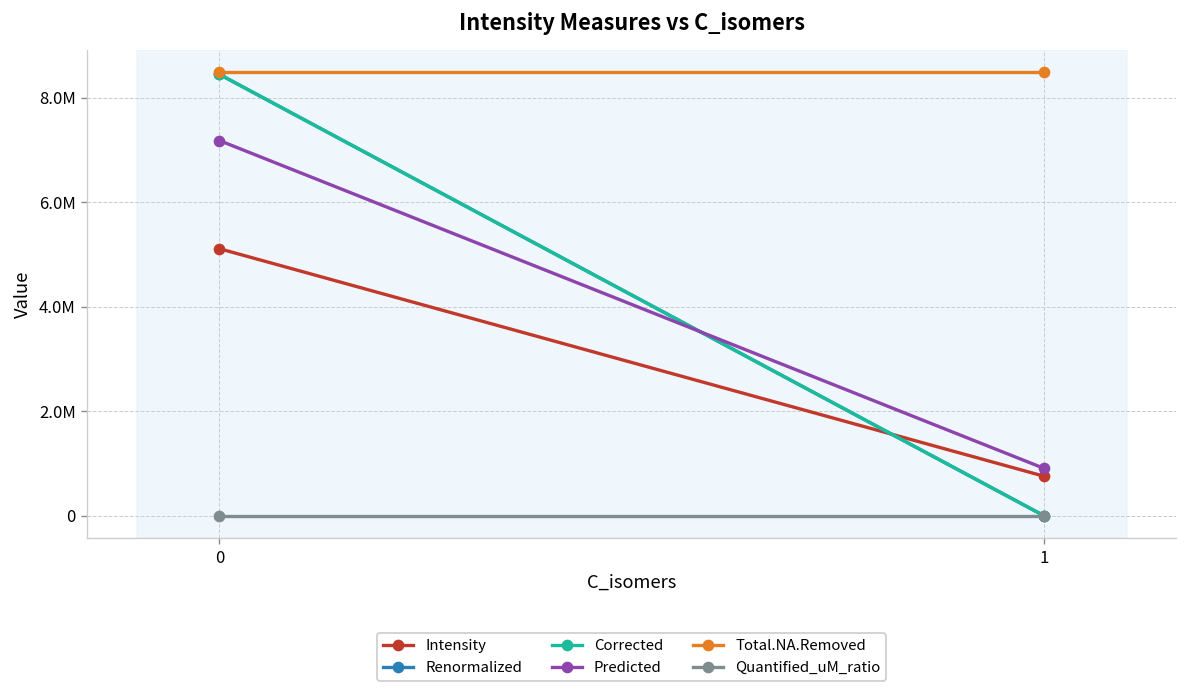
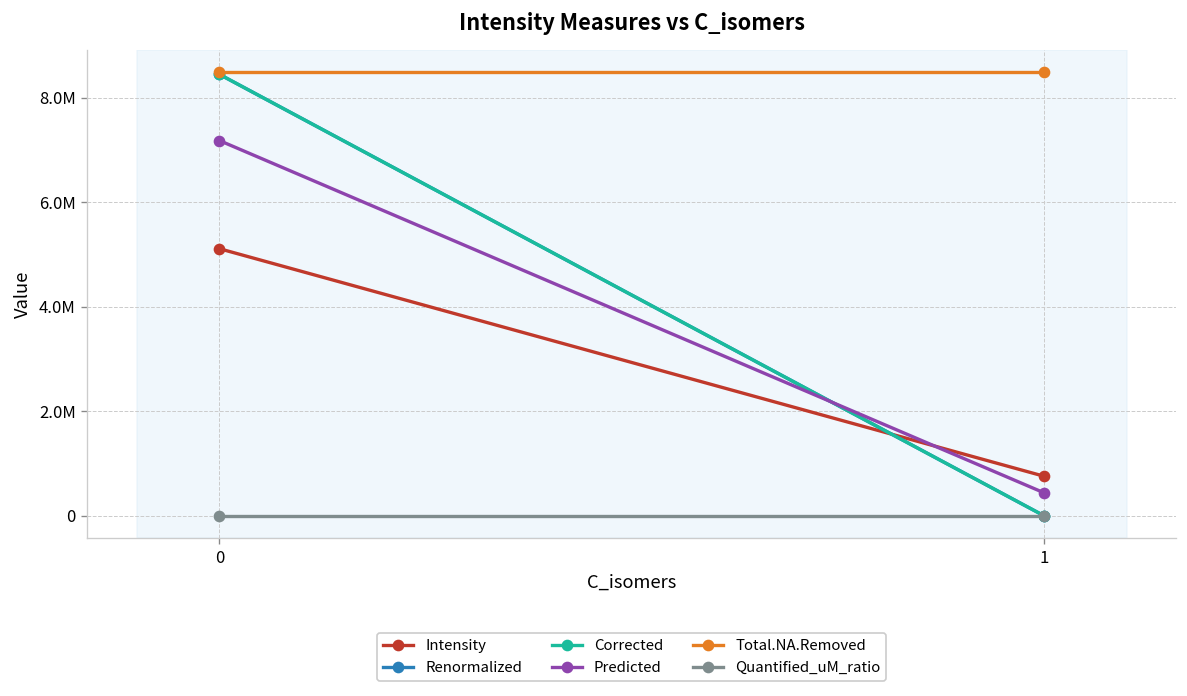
  {
    "Intensity": {
      "0": 5100000,
      "1": 800000
    },
    "Predicted": {
      "0": 7200000,
-     "1": 900000
+     "1": 400000
    },
    "Total.NA.Removed": {
      "1": 8500000
    },
    "Quantified_uM_ratio": {
      "0": 0
    }
  }
